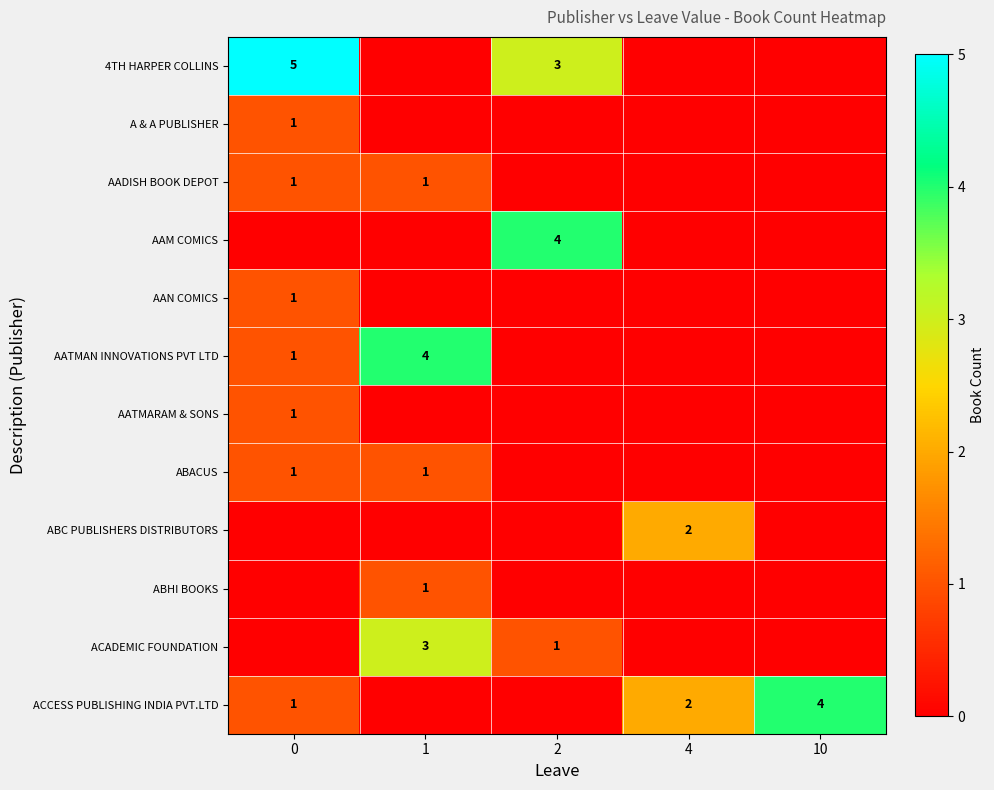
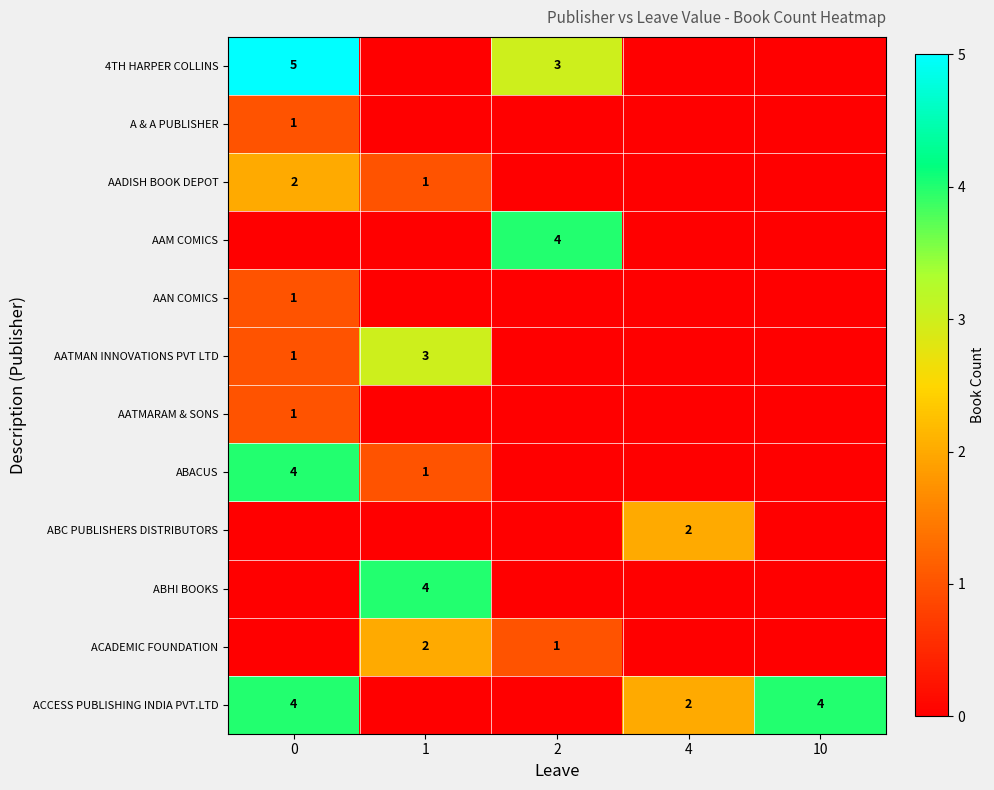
  {
    "4TH HARPER COLLINS": {
      "0": 5,
      "2": 3
    },
    "A & A PUBLISHER": {
      "0": 1
    },
    "AADISH BOOK DEPOT": {
-     "0": 1,
+     "0": 2,
      "1": 1
    },
    "AAM COMICS": {
      "2": 4
    },
    "AAN COMICS": {
      "0": 1
    },
    "AATMAN INNOVATIONS PVT LTD": {
      "0": 1,
-     "1": 4
+     "1": 3
    },
    "AATMARAM & SONS": {
      "0": 1
    },
    "ABACUS": {
-     "0": 1,
+     "0": 4,
      "1": 1
    },
    "ABC PUBLISHERS DISTRIBUTORS": {
      "4": 2
    },
    "ABHI BOOKS": {
-     "1": 1
+     "1": 4
    },
    "ACADEMIC FOUNDATION": {
-     "1": 3,
+     "1": 2,
      "2": 1
    },
    "ACCESS PUBLISHING INDIA PVT.LTD": {
-     "0": 1,
+     "0": 4,
      "4": 2,
      "10": 4
    }
  }
